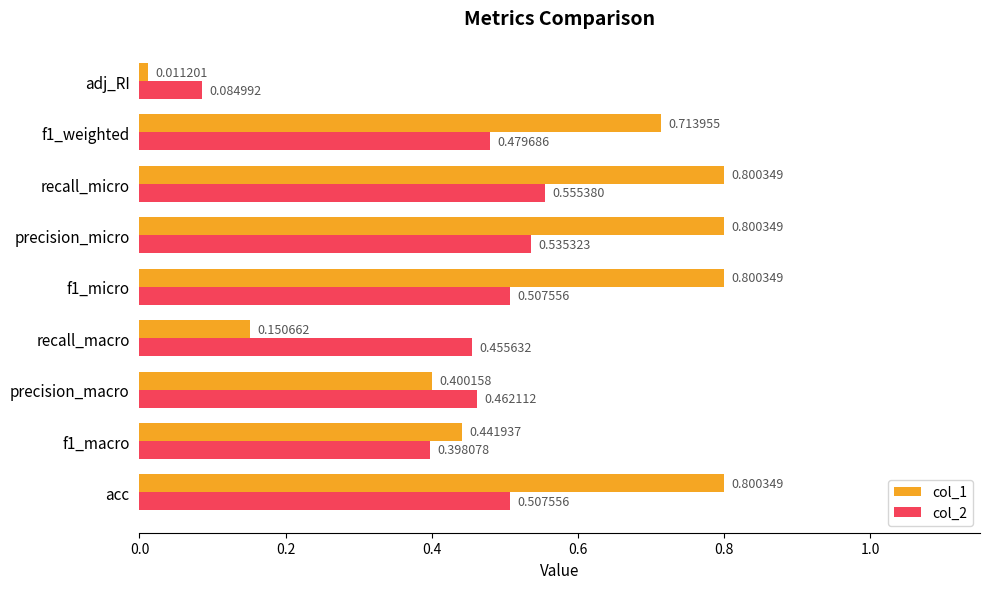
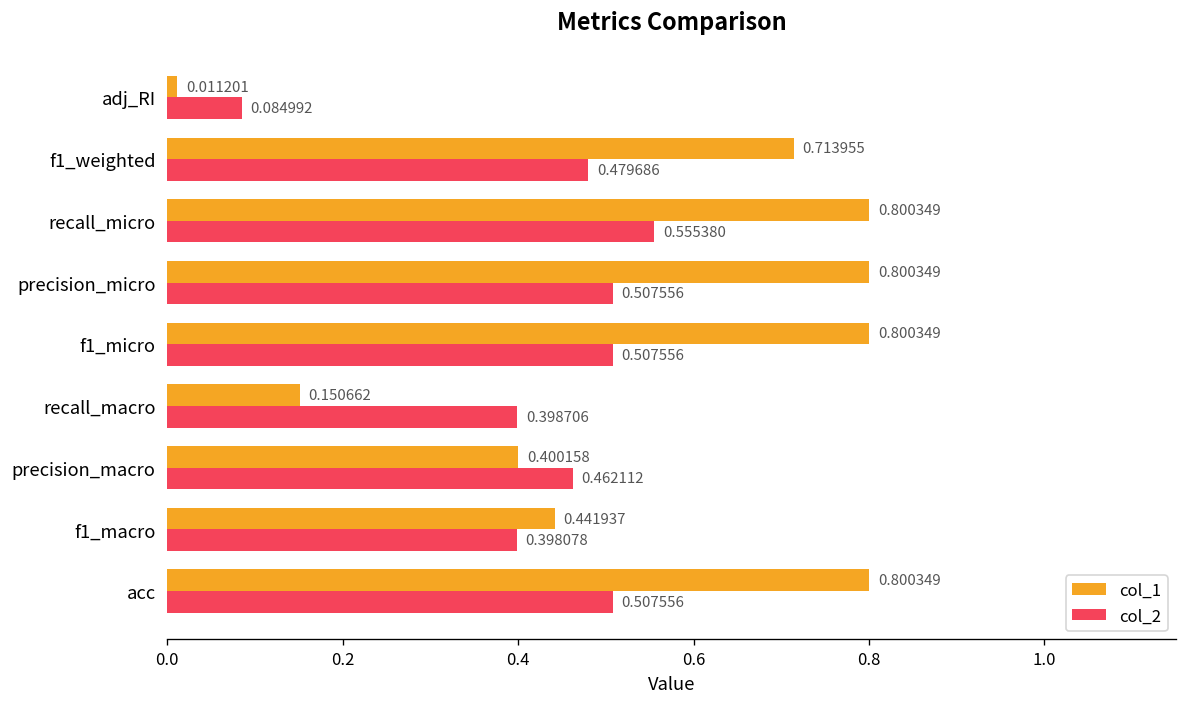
  {
    "col_1": {
      "adj_RI": 0.011201,
      "f1_weighted": 0.713955,
      "recall_micro": 0.800349,
      "precision_micro": 0.800349,
      "f1_micro": 0.800349,
      "recall_macro": 0.150662,
      "precision_macro": 0.400158,
      "f1_macro": 0.441937,
      "acc": 0.800349
    },
    "col_2": {
      "adj_RI": 0.084992,
      "f1_weighted": 0.479686,
      "recall_micro": 0.555380,
-     "precision_micro": 0.535323,
+     "precision_micro": 0.507556,
      "f1_micro": 0.507556,
-     "recall_macro": 0.455632,
+     "recall_macro": 0.398706,
      "precision_macro": 0.462112,
      "f1_macro": 0.398078,
      "acc": 0.507556
    }
  }
